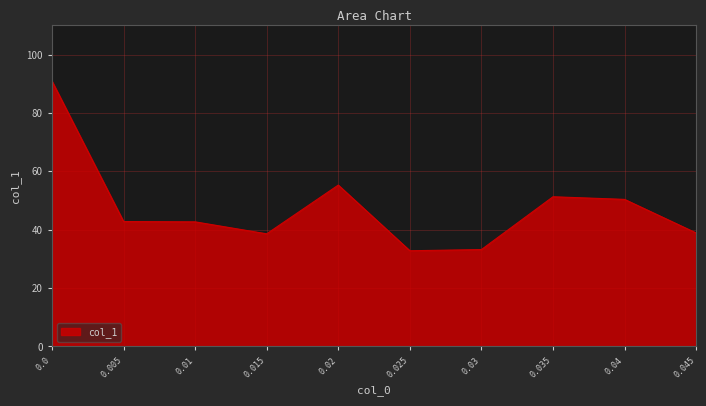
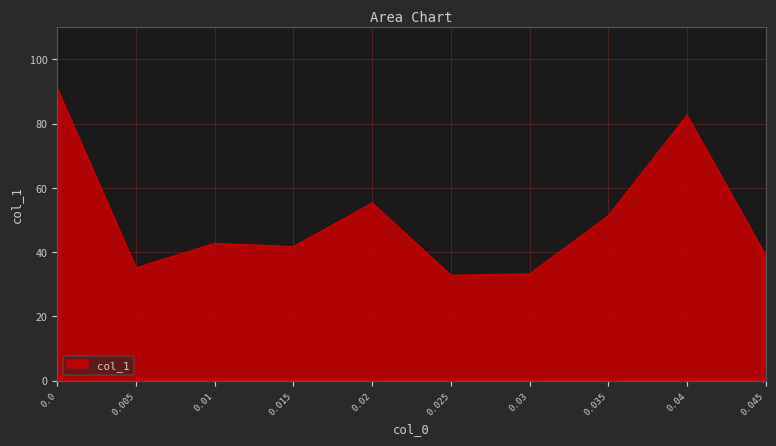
  {
    "0.0": 91,
-   "0.005": 43,
+   "0.005": 35,
    "0.01": 43,
-   "0.015": 39,
+   "0.015": 42,
    "0.02": 55,
    "0.025": 33,
    "0.03": 33,
    "0.035": 51,
-   "0.04": 50,
+   "0.04": 83,
    "0.045": 39
  }
